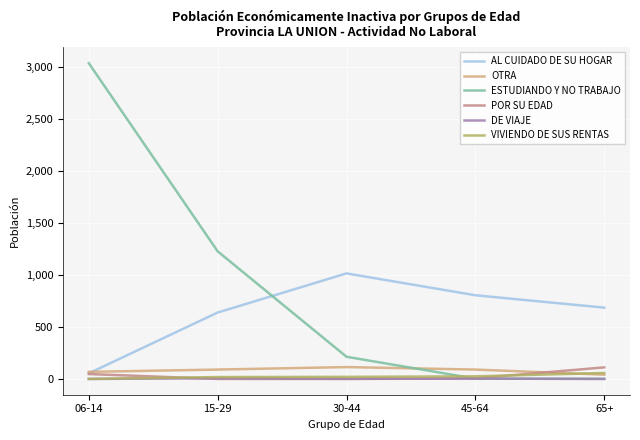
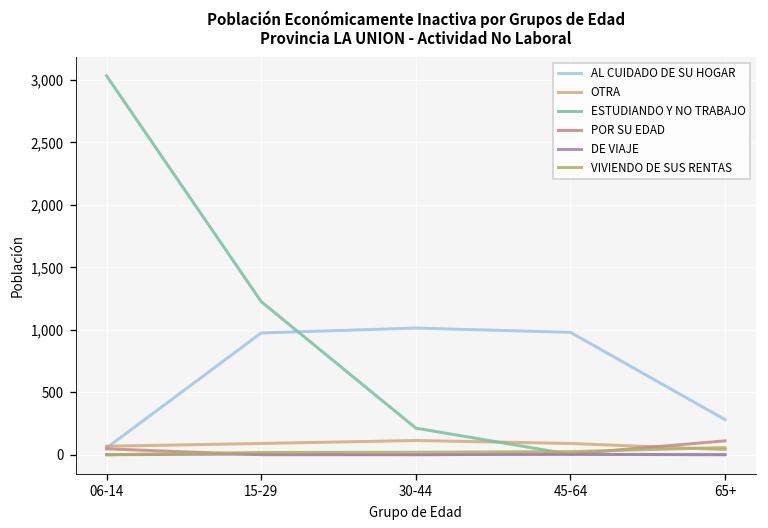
  {
    "AL CUIDADO DE SU HOGAR": {
-     "15-29": "640",
+     "15-29": "980",
      "30-44": "1,010",
-     "45-64": "800",
-     "65+": "690"
+     "45-64": "980",
+     "65+": "280"
    },
    "ESTUDIANDO Y NO TRABAJO": {
      "06-14": "3,030",
      "15-29": "1,230",
      "30-44": "210"
    }
  }
